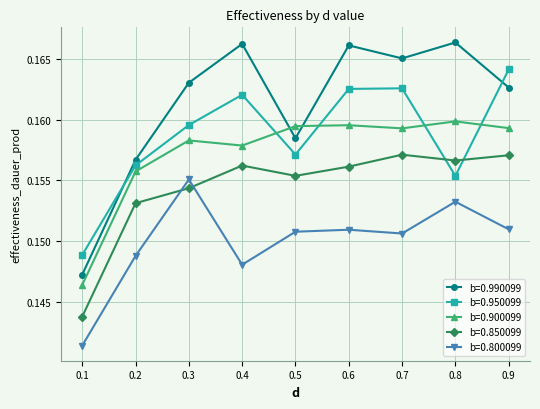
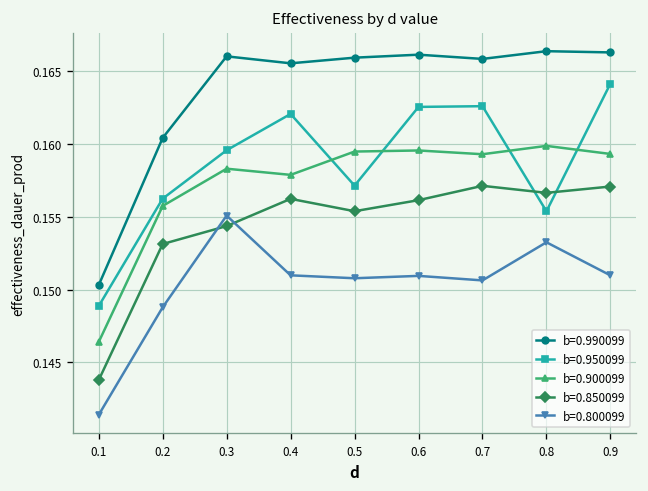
  {
    "b=0.990099": {
-     "0.1": 0.1472,
-     "0.2": 0.1567,
-     "0.3": 0.1630,
-     "0.4": 0.1662,
-     "0.5": 0.1585,
+     "0.1": 0.1503,
+     "0.2": 0.1604,
+     "0.3": 0.1660,
+     "0.4": 0.1655,
+     "0.5": 0.1659,
      "0.6": 0.1661,
-     "0.7": 0.1651,
+     "0.7": 0.1658,
      "0.8": 0.1664,
-     "0.9": 0.1627
+     "0.9": 0.1663
    },
    "b=0.950099": {
      "0.1": 0.1489,
      "0.2": 0.1562,
      "0.3": 0.1596,
      "0.4": 0.1621,
      "0.5": 0.1571,
      "0.6": 0.1625,
      "0.7": 0.1626,
      "0.8": 0.1554,
      "0.9": 0.1641
    },
    "b=0.800099": {
      "0.1": 0.1414,
      "0.2": 0.1488,
      "0.3": 0.1551,
-     "0.4": 0.1481,
+     "0.4": 0.1510,
      "0.5": 0.1508,
      "0.6": 0.1509,
      "0.7": 0.1506,
      "0.8": 0.1532,
      "0.9": 0.1510
    }
  }
